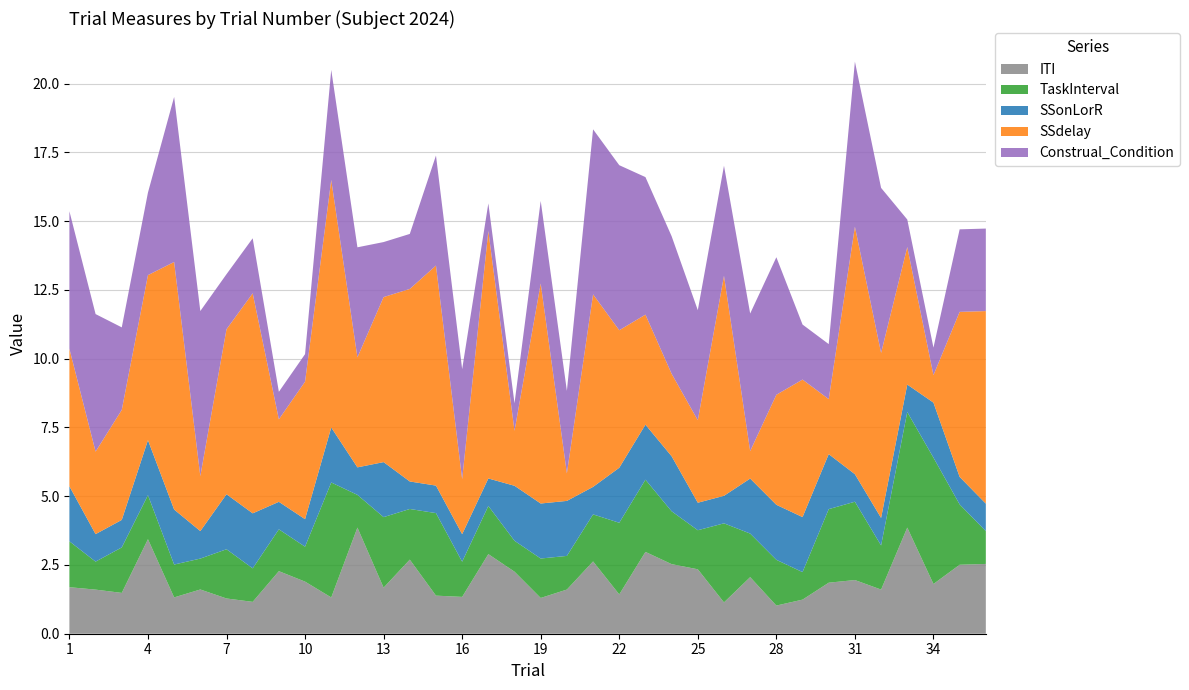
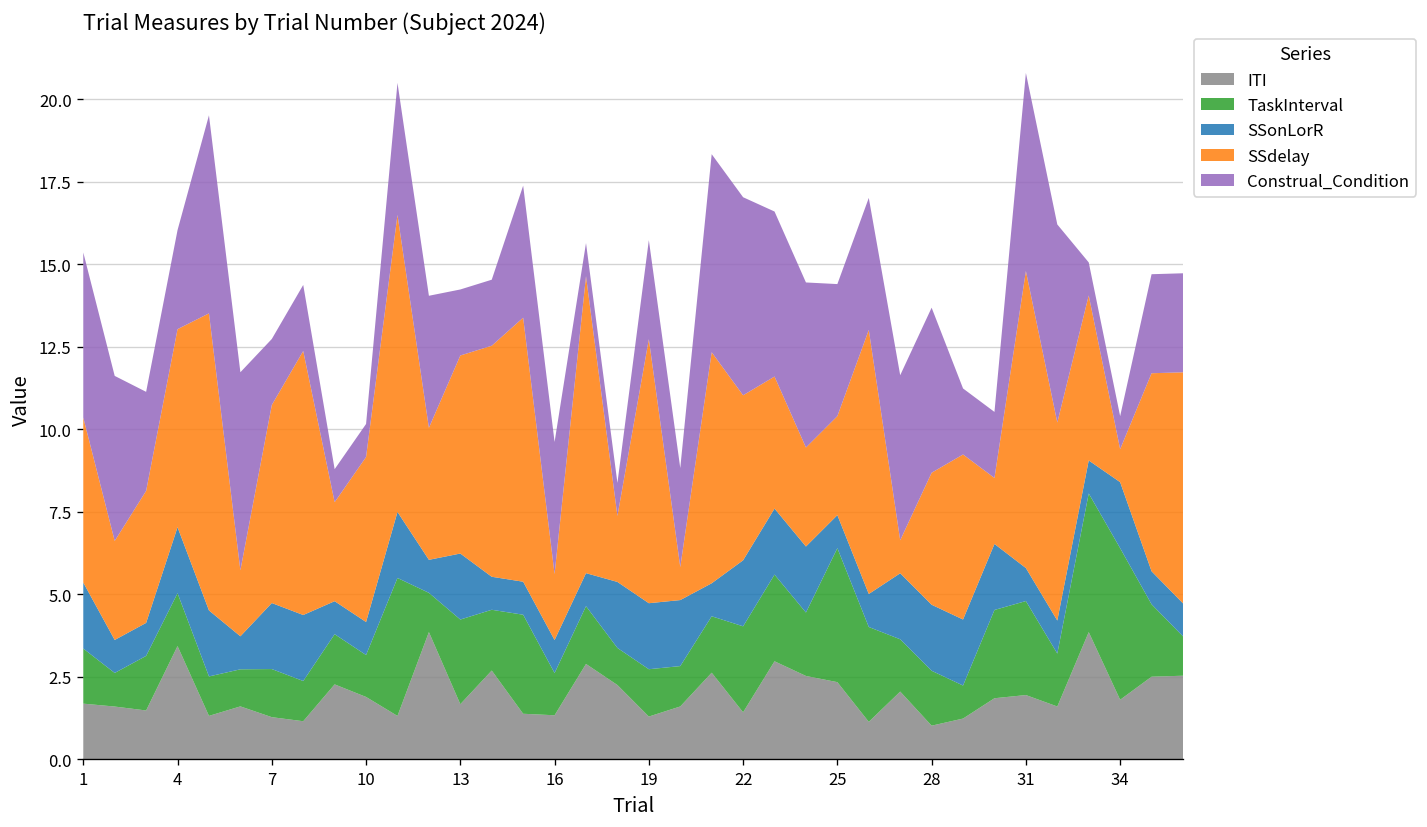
  {
    "ITI": {
      "1": 1.7,
      "4": 3.4,
      "7": 1.3,
      "10": 1.9,
      "13": 1.7,
      "16": 1.3,
      "19": 1.3,
      "22": 1.4,
      "25": 2.3,
      "28": 1.0,
      "31": 2.0,
      "34": 1.8
    },
    "TaskInterval": {
      "1": 1.7,
      "4": 1.6,
-     "7": 1.8,
+     "7": 1.5,
      "10": 1.3,
      "13": 2.6,
      "16": 1.3,
      "19": 1.4,
      "22": 2.6,
-     "25": 1.4,
+     "25": 4.1,
      "28": 1.7,
      "31": 2.8,
      "34": 4.6
    },
    "SSonLorR": {
      "1": 2.0,
      "4": 2.0,
      "7": 2.0,
      "10": 1.0,
      "13": 2.0,
      "16": 1.0,
      "19": 2.0,
      "22": 2.0,
      "25": 1.0,
      "28": 2.0,
      "31": 1.0,
      "34": 2.0
    },
    "SSdelay": {
      "1": 5.0,
      "4": 6.0,
      "7": 6.0,
      "10": 5.0,
      "13": 6.0,
      "16": 2.0,
      "19": 8.0,
      "22": 5.0,
      "25": 3.0,
      "28": 4.0,
      "31": 9.0,
      "34": 1.0
    },
    "Construal_Condition": {
      "1": 5.0,
      "4": 3.0,
      "7": 2.0,
      "10": 1.0,
      "13": 2.0,
      "16": 4.0,
      "19": 3.0,
      "22": 6.0,
      "25": 4.0,
      "28": 5.0,
      "31": 6.0,
      "34": 1.0
    }
  }
